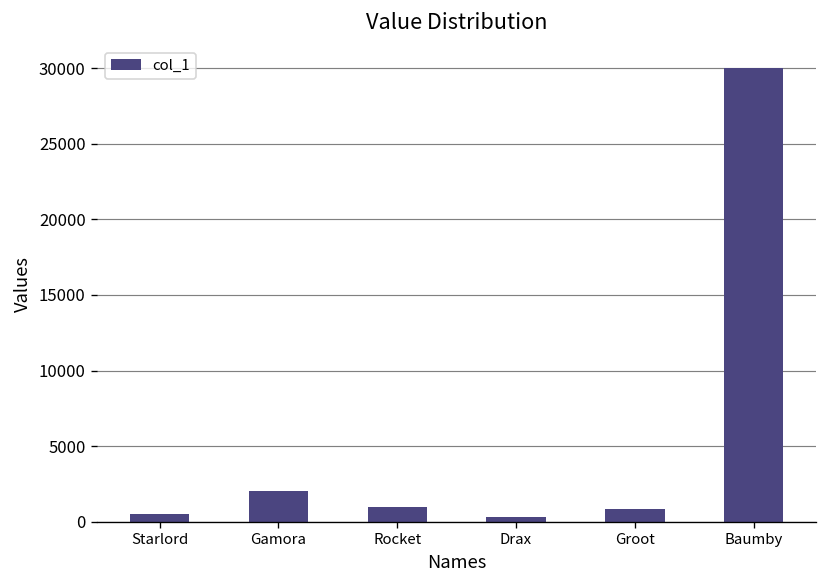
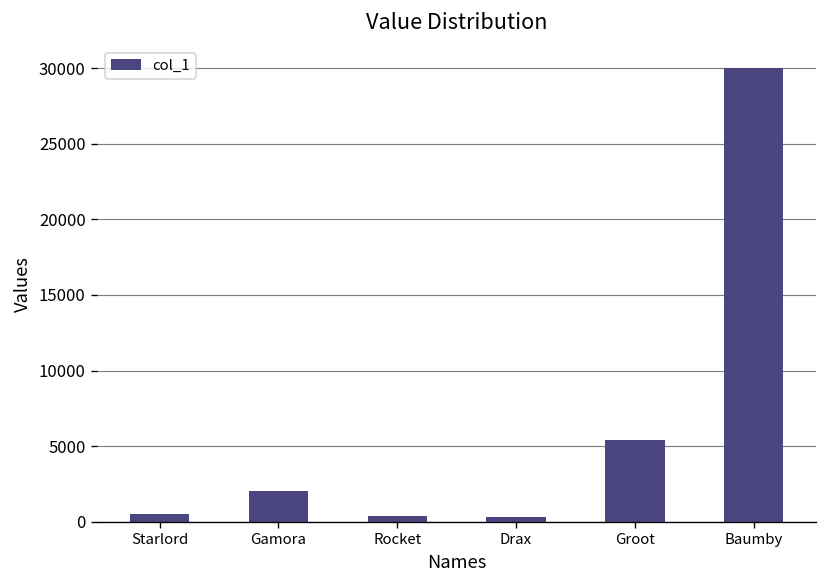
  {
    "Starlord": 500,
    "Gamora": 2000,
-   "Rocket": 1000,
+   "Rocket": 400,
    "Drax": 300,
-   "Groot": 800,
+   "Groot": 5400,
    "Baumby": 30000
  }
